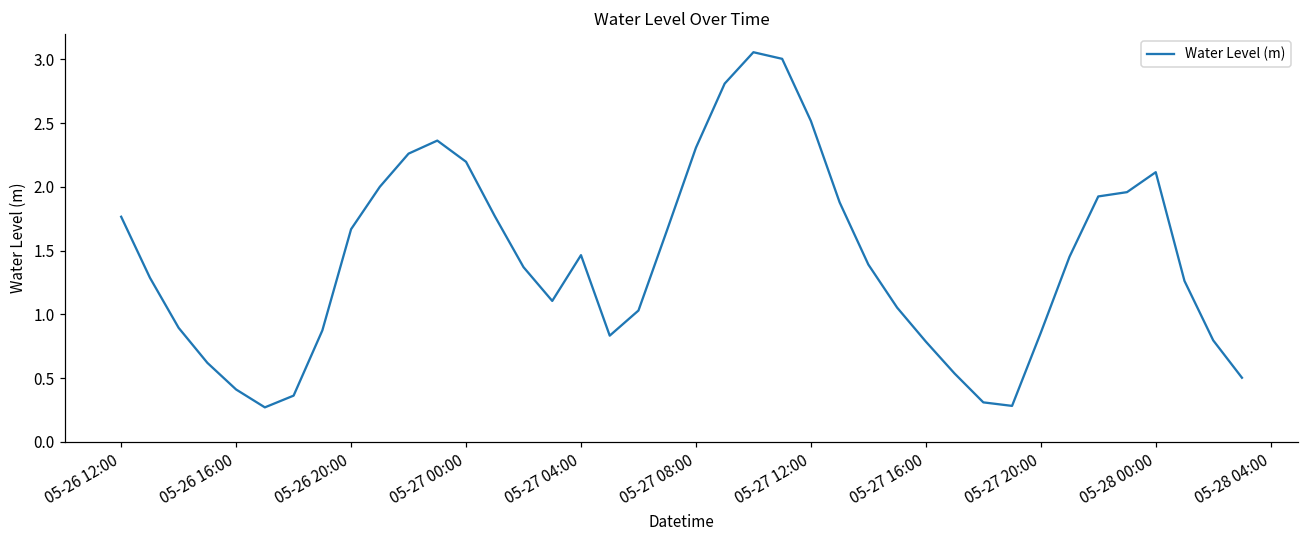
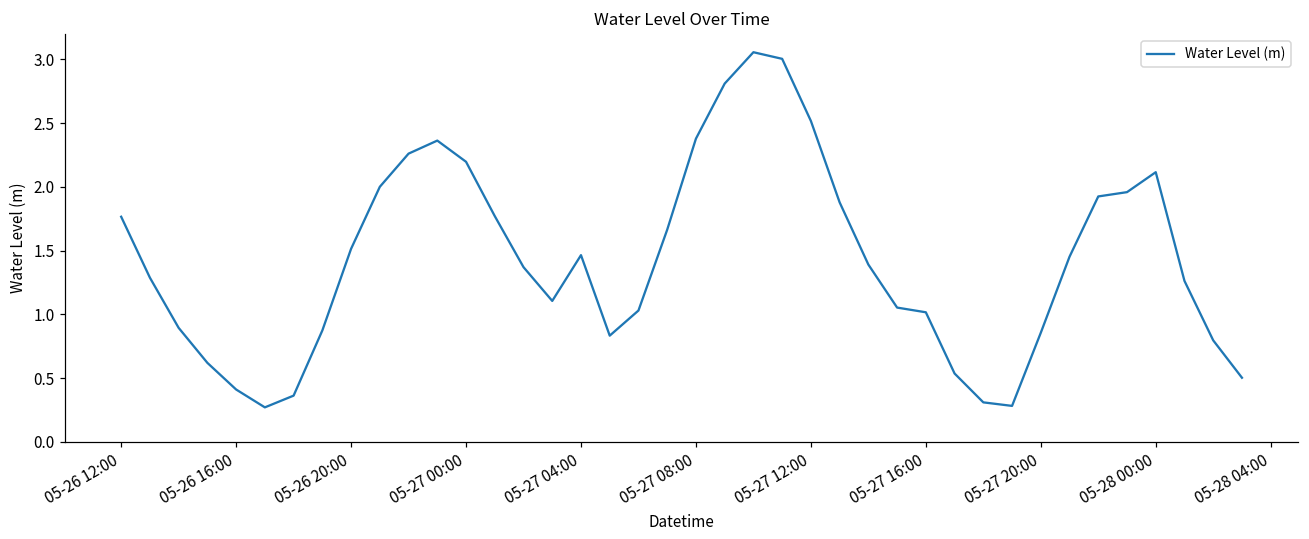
  {
    "05-26 12:00": 1.77,
    "05-26 16:00": 0.41,
-   "05-26 20:00": 1.67,
+   "05-26 20:00": 1.51,
    "05-27 00:00": 2.20,
    "05-27 04:00": 1.46,
-   "05-27 08:00": 2.31,
+   "05-27 08:00": 2.38,
    "05-27 12:00": 2.52,
-   "05-27 16:00": 0.79,
+   "05-27 16:00": 1.02,
    "05-27 20:00": 0.86,
    "05-28 00:00": 2.12
  }
